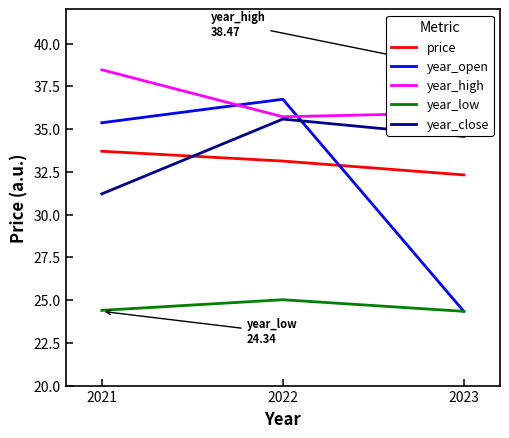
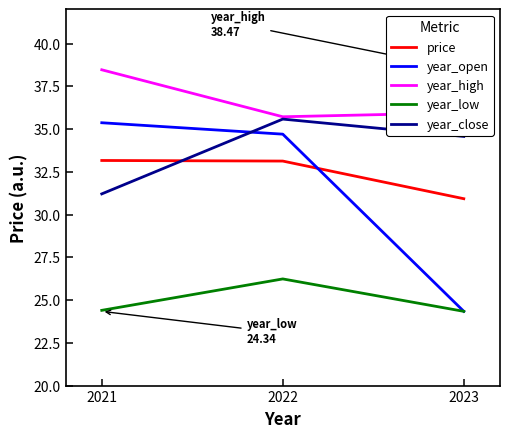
  {
    "price": {
-     "2021": 33.7,
+     "2021": 33.2,
      "2022": 33.1,
-     "2023": 32.3
+     "2023": 30.9
    },
    "year_open": {
      "2021": 35.4,
-     "2022": 36.7
+     "2022": 34.7
    },
    "year_high": {
      "2021": 38.5
    },
    "year_low": {
-     "2022": 25.0
+     "2022": 26.2
    },
    "year_close": {
      "2021": 31.2,
      "2023": 34.6
    }
  }
